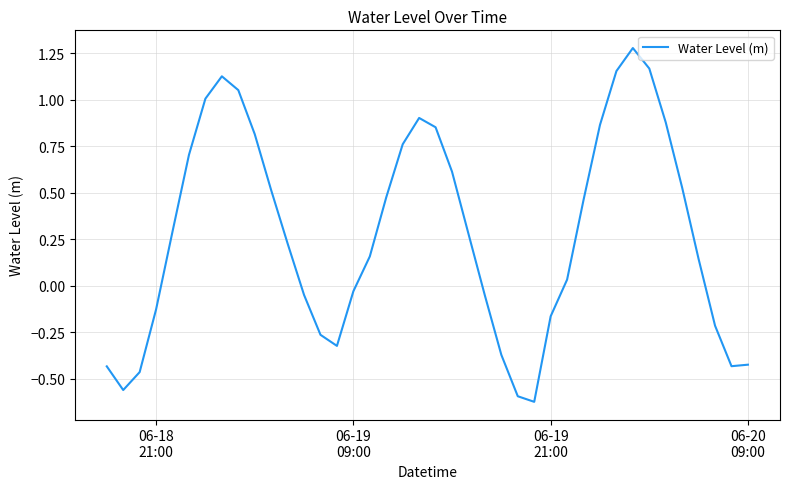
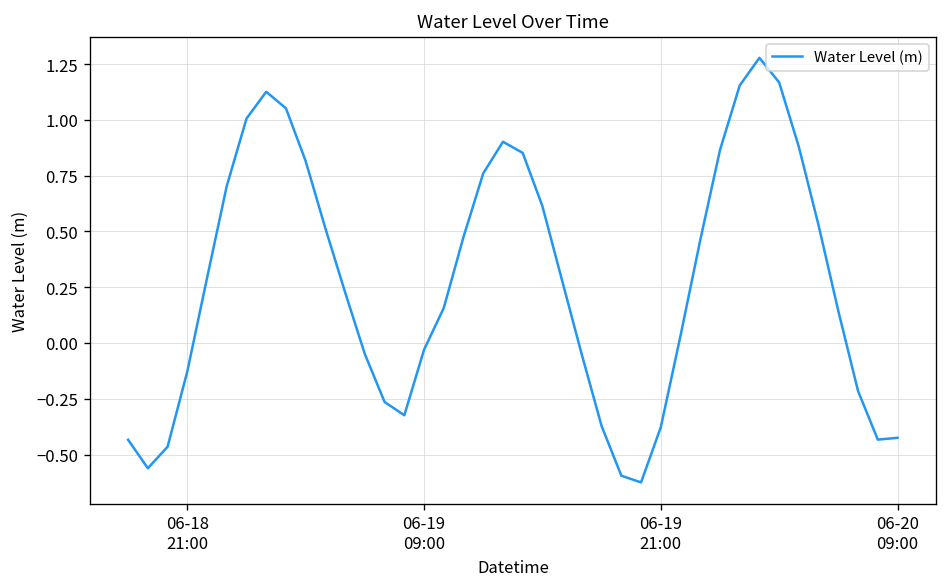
  {
    "06-18 21:00": -0.13,
    "06-19 09:00": -0.03,
-   "06-19 21:00": -0.16,
+   "06-19 21:00": -0.38,
    "06-20 09:00": -0.43
  }
